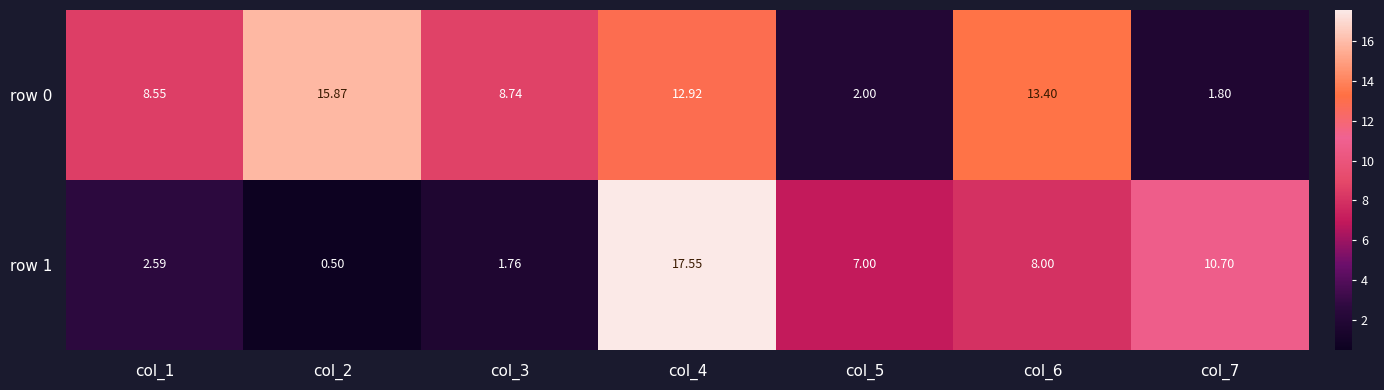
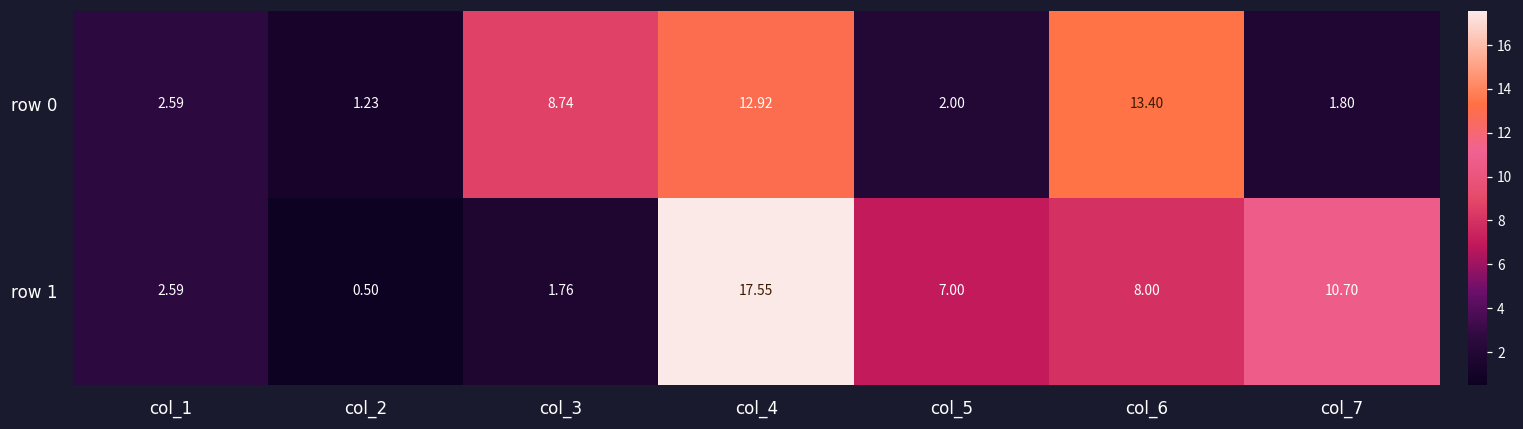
  {
    "row 0": {
-     "col_1": 8.55,
-     "col_2": 15.87,
+     "col_1": 2.59,
+     "col_2": 1.23,
      "col_3": 8.74,
      "col_4": 12.92,
      "col_5": 2.00,
      "col_6": 13.40,
      "col_7": 1.80
    },
    "row 1": {
      "col_1": 2.59,
      "col_2": 0.50,
      "col_3": 1.76,
      "col_4": 17.55,
      "col_5": 7.00,
      "col_6": 8.00,
      "col_7": 10.70
    }
  }
